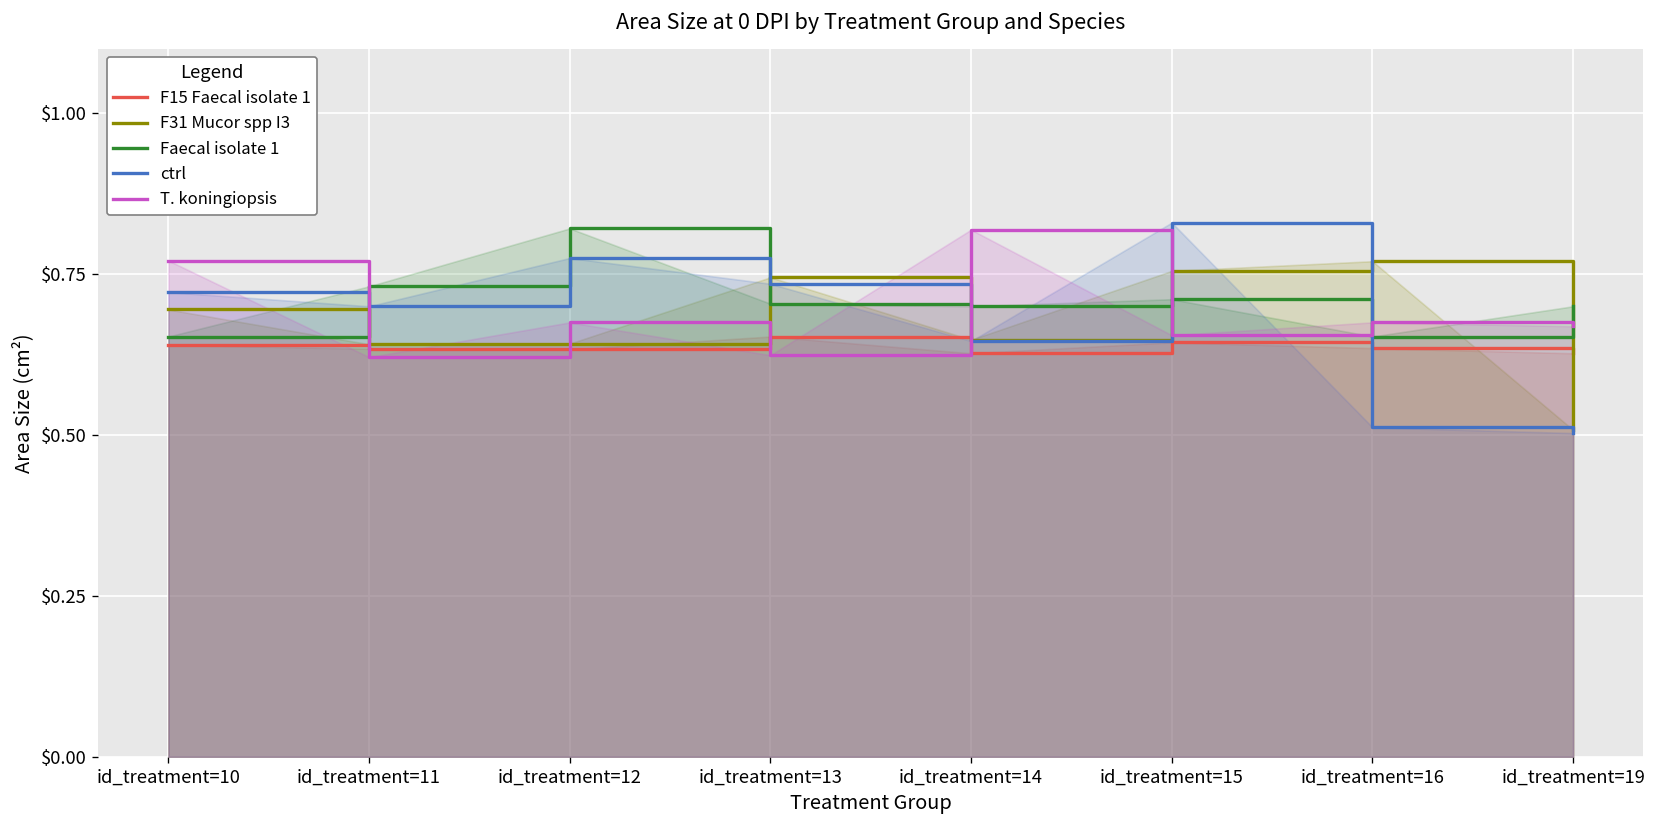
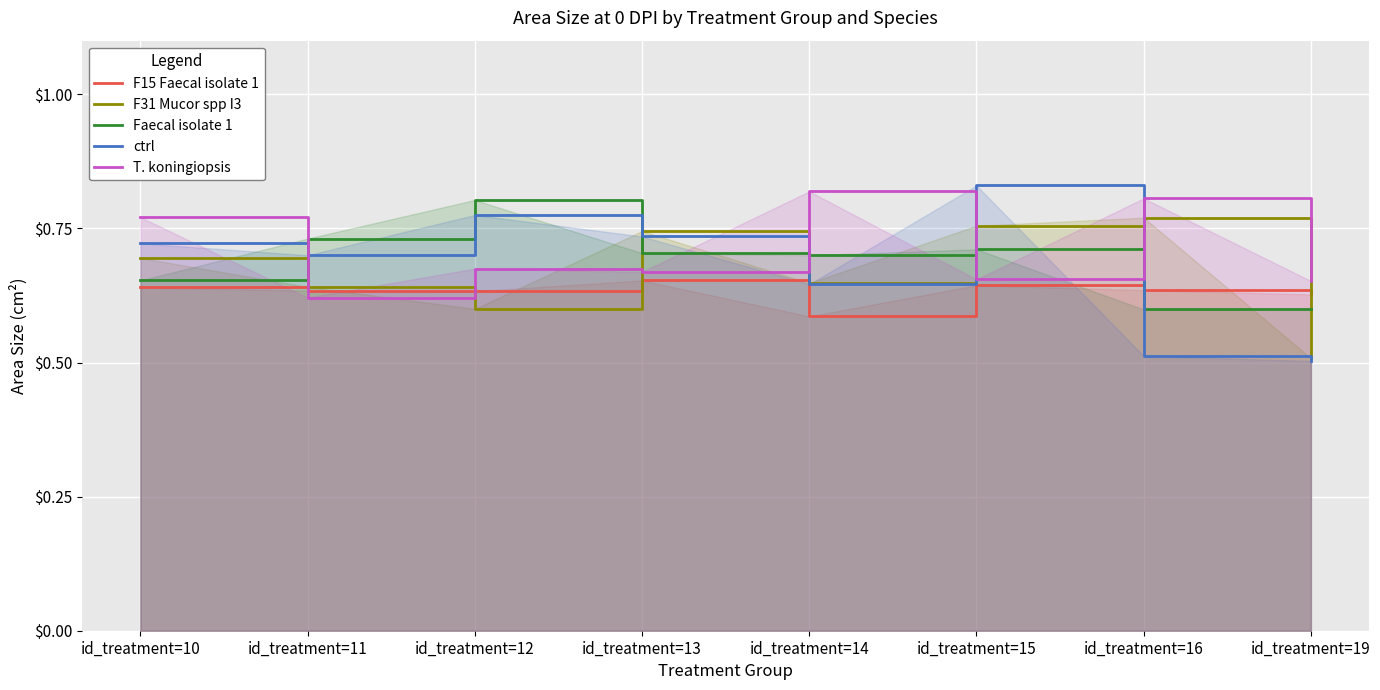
  {
    "F15 Faecal isolate 1": {
      "id_treatment=10": "$0.64",
      "id_treatment=11": "$0.63",
      "id_treatment=12": "$0.63",
      "id_treatment=13": "$0.65",
-     "id_treatment=14": "$0.63",
+     "id_treatment=14": "$0.59",
      "id_treatment=15": "$0.64",
      "id_treatment=16": "$0.64",
      "id_treatment=19": "$0.63"
    },
    "F31 Mucor spp I3": {
      "id_treatment=10": "$0.70",
      "id_treatment=11": "$0.64",
-     "id_treatment=12": "$0.64",
+     "id_treatment=12": "$0.60",
      "id_treatment=13": "$0.75",
      "id_treatment=15": "$0.76",
      "id_treatment=16": "$0.77",
      "id_treatment=19": "$0.51"
    },
    "Faecal isolate 1": {
      "id_treatment=10": "$0.65",
      "id_treatment=11": "$0.73",
-     "id_treatment=12": "$0.82",
+     "id_treatment=12": "$0.80",
      "id_treatment=13": "$0.70",
      "id_treatment=14": "$0.70",
      "id_treatment=15": "$0.71",
-     "id_treatment=16": "$0.65",
-     "id_treatment=19": "$0.7"
+     "id_treatment=16": "$0.60",
+     "id_treatment=19": "$0.6"
    },
    "ctrl": {
      "id_treatment=10": "$0.72",
      "id_treatment=11": "$0.70",
      "id_treatment=12": "$0.78",
      "id_treatment=13": "$0.74",
      "id_treatment=15": "$0.83",
      "id_treatment=16": "$0.51",
      "id_treatment=19": "$0.50"
    },
    "T. koningiopsis": {
      "id_treatment=10": "$0.77",
      "id_treatment=11": "$0.62",
      "id_treatment=12": "$0.68",
-     "id_treatment=13": "$0.62",
+     "id_treatment=13": "$0.67",
      "id_treatment=14": "$0.82",
      "id_treatment=15": "$0.66",
-     "id_treatment=16": "$0.68",
-     "id_treatment=19": "$0.67"
+     "id_treatment=16": "$0.81",
+     "id_treatment=19": "$0.65"
    }
  }
